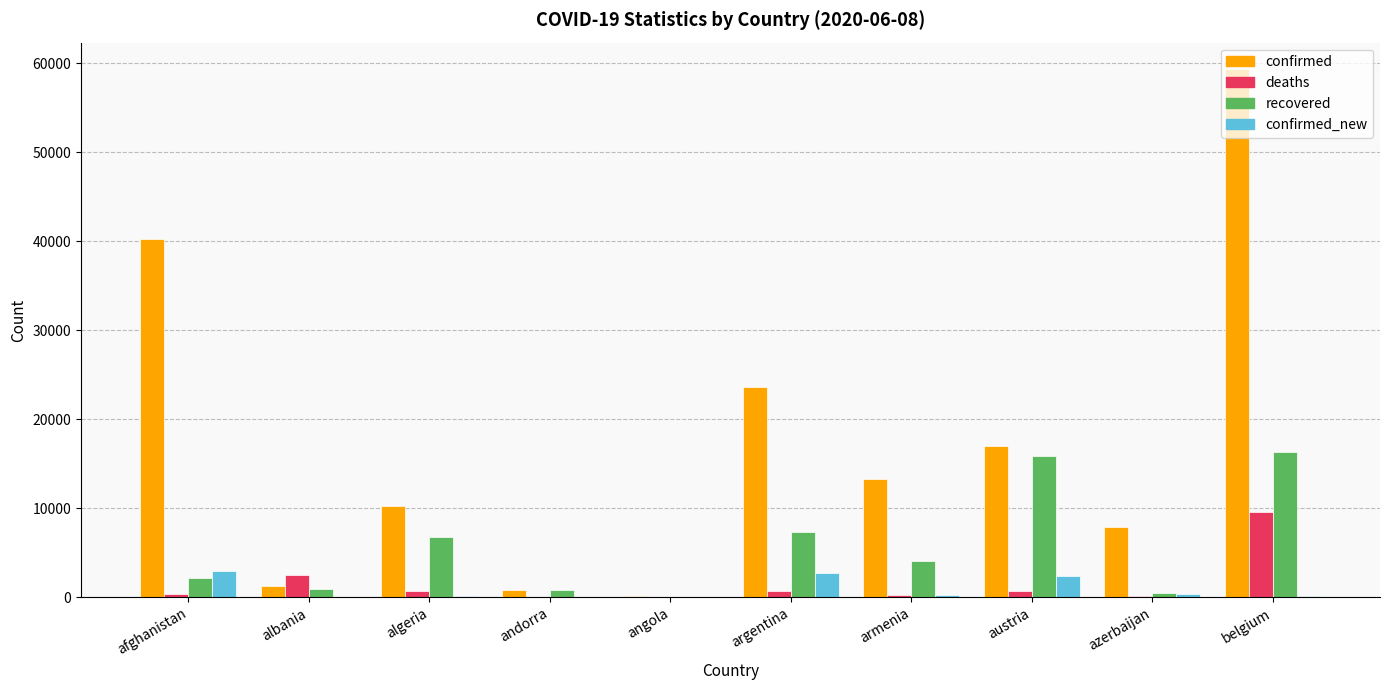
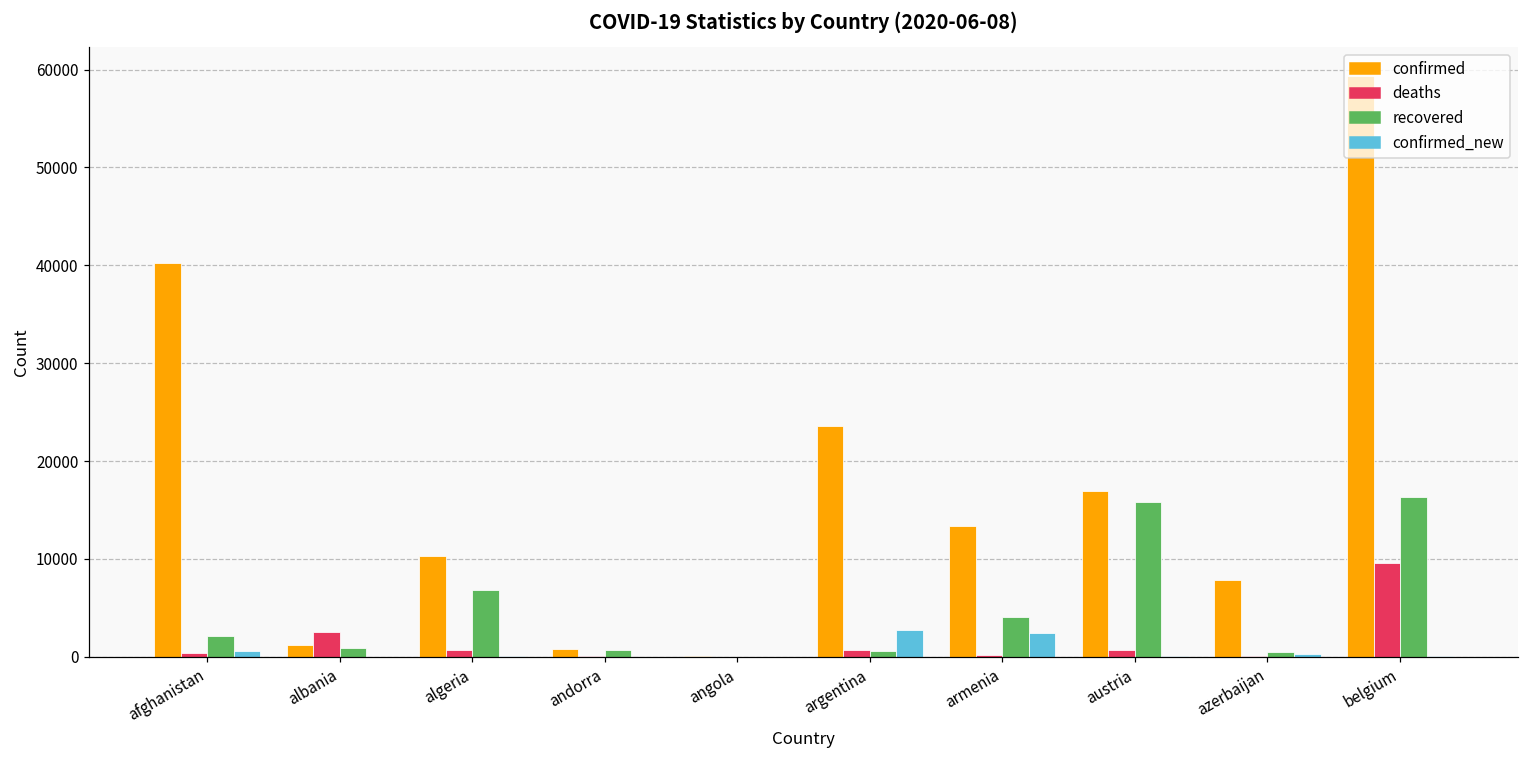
  {
    "confirmed": {
      "afghanistan": 40000,
      "albania": 1000,
      "algeria": 10000,
      "andorra": 1000,
      "argentina": 24000,
      "armenia": 13000,
      "austria": 17000,
      "azerbaijan": 8000
    },
    "deaths": {
      "afghanistan": 0,
      "albania": 3000,
      "algeria": 1000,
      "argentina": 1000,
      "austria": 1000,
      "belgium": 10000
    },
    "recovered": {
      "afghanistan": 2000,
      "albania": 1000,
      "algeria": 7000,
      "andorra": 1000,
-     "argentina": 7000,
+     "argentina": 1000,
      "armenia": 4000,
      "austria": 16000,
      "azerbaijan": 1000,
      "belgium": 16000
    },
    "confirmed_new": {
-     "afghanistan": 3000,
+     "afghanistan": 1000,
      "andorra": 0,
      "argentina": 3000,
-     "armenia": 0,
-     "austria": 2000,
+     "armenia": 2000,
+     "austria": 0,
      "azerbaijan": 0
    }
  }
